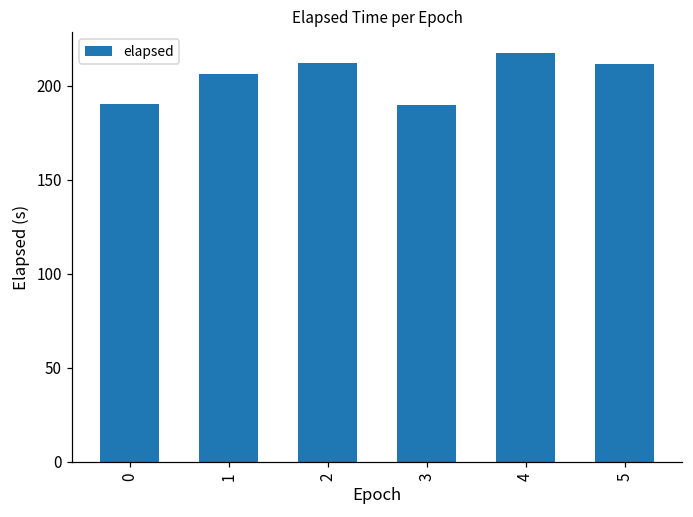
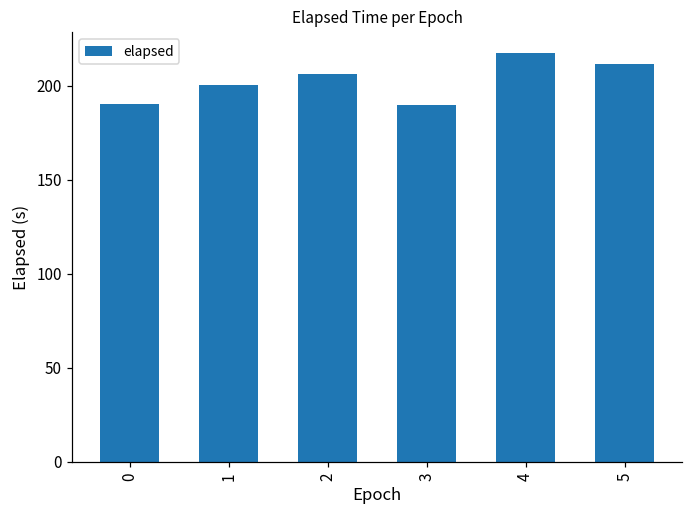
  {
    "0": 190,
-   "1": 206,
-   "2": 212,
+   "1": 200,
+   "2": 206,
    "3": 190,
    "4": 217,
    "5": 212
  }
